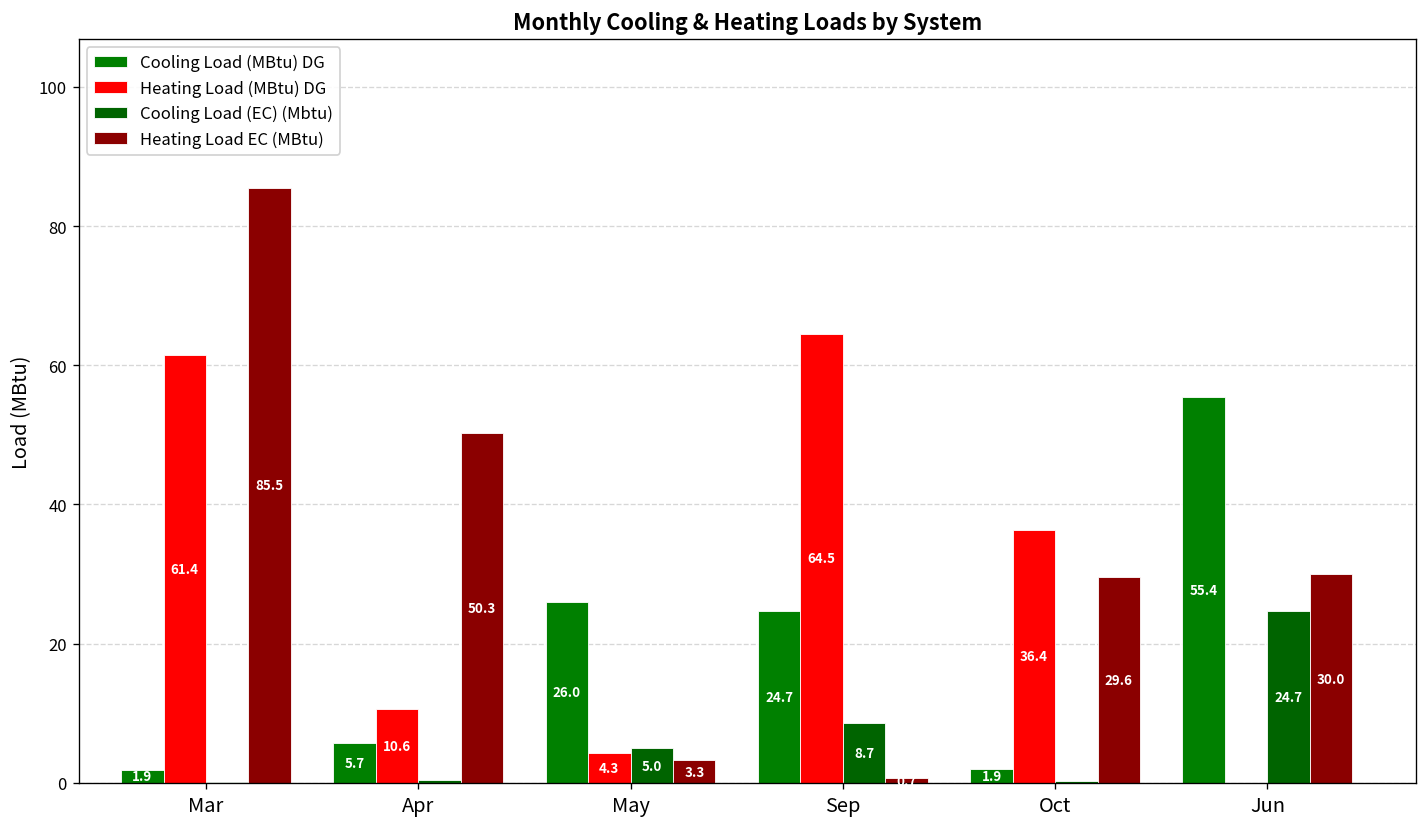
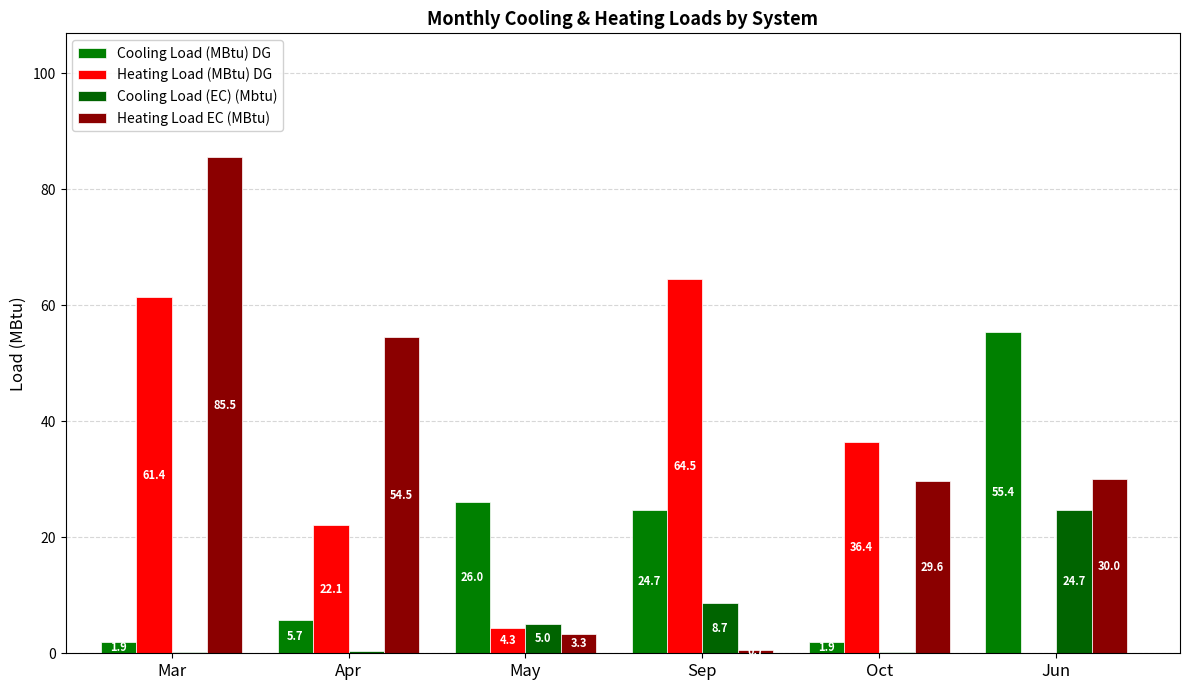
  {
    "Heating Load (MBtu) DG": {
      "Mar": 61.4,
-     "Apr": 10.6,
+     "Apr": 22.1,
      "May": 4.3,
      "Sep": 64.5,
      "Oct": 36.4
    },
    "Heating Load EC (MBtu)": {
      "Mar": 85.5,
-     "Apr": 50.3,
+     "Apr": 54.5,
      "May": 3.3,
      "Oct": 29.6,
      "Jun": 30.0
    }
  }
